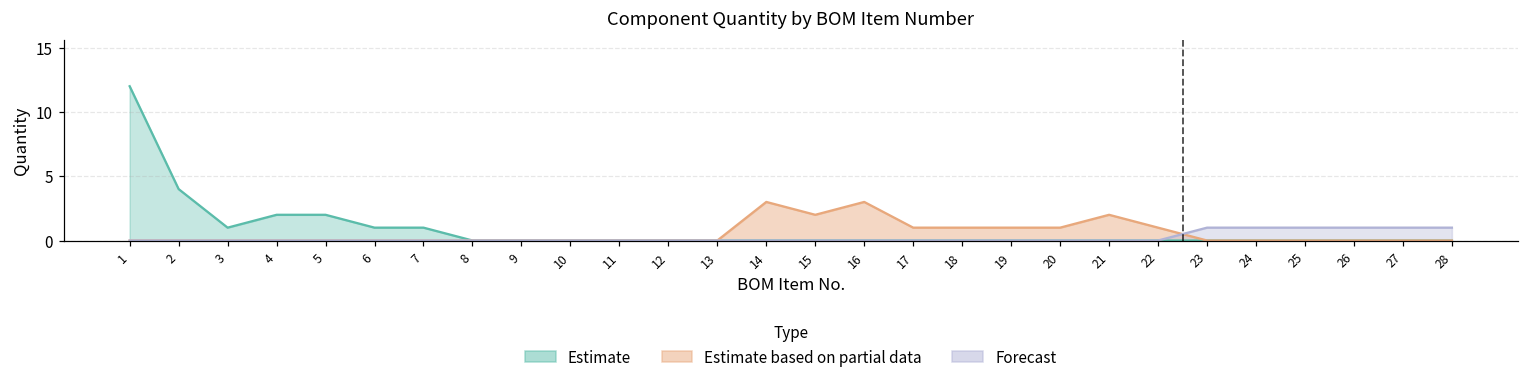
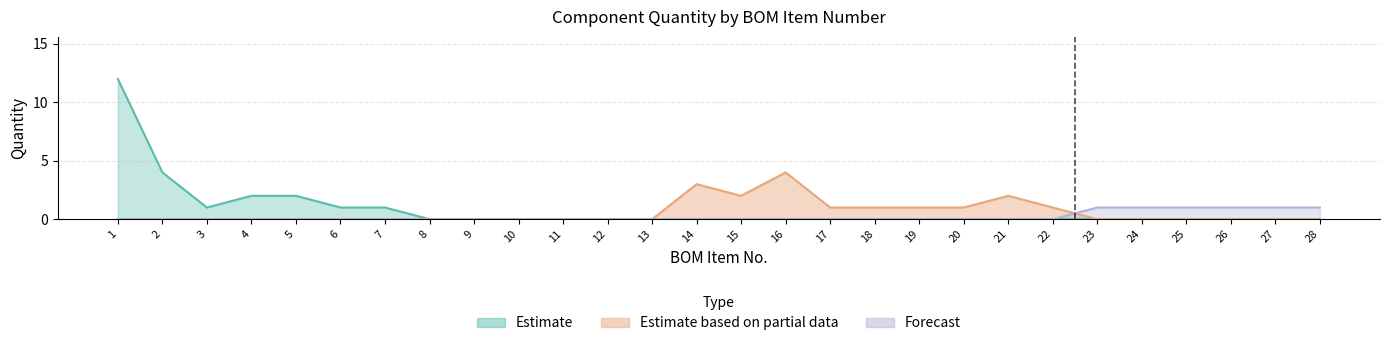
  {
    "Estimate based on partial data": {
      "14": 3,
      "15": 2,
-     "16": 3,
+     "16": 4,
      "17": 1,
      "18": 1,
      "19": 1,
      "20": 1,
      "21": 2,
      "22": 1
    }
  }
